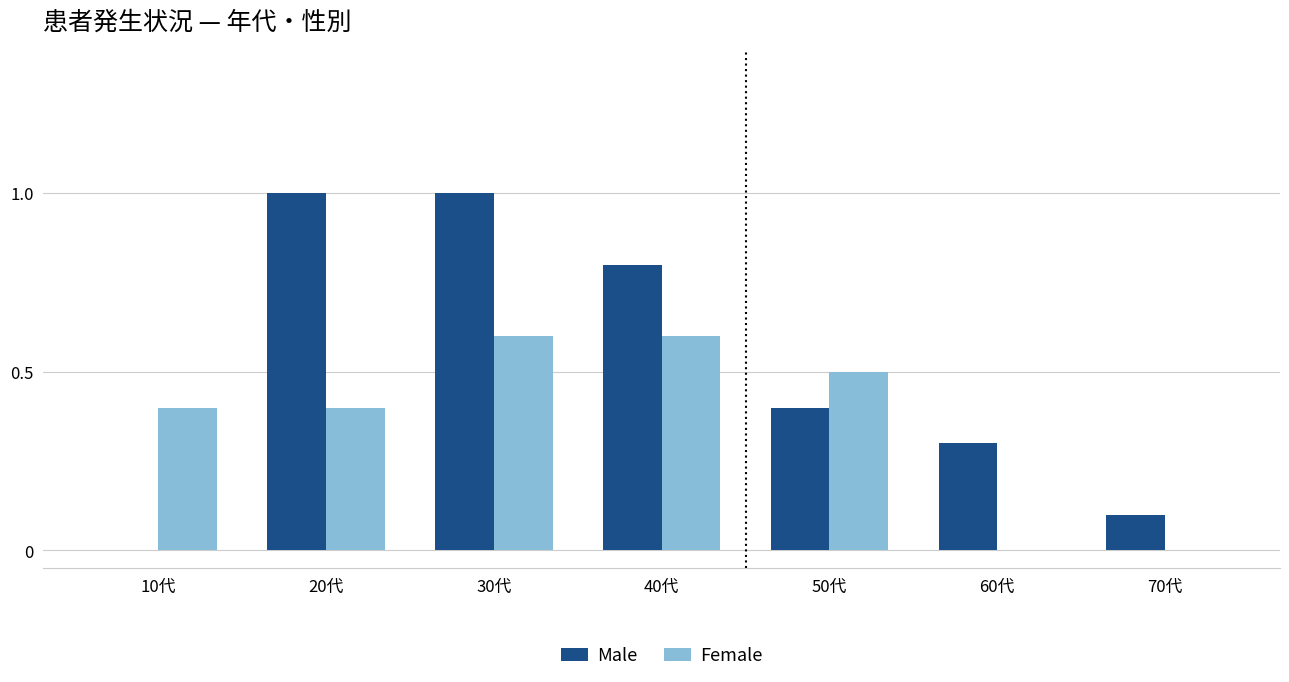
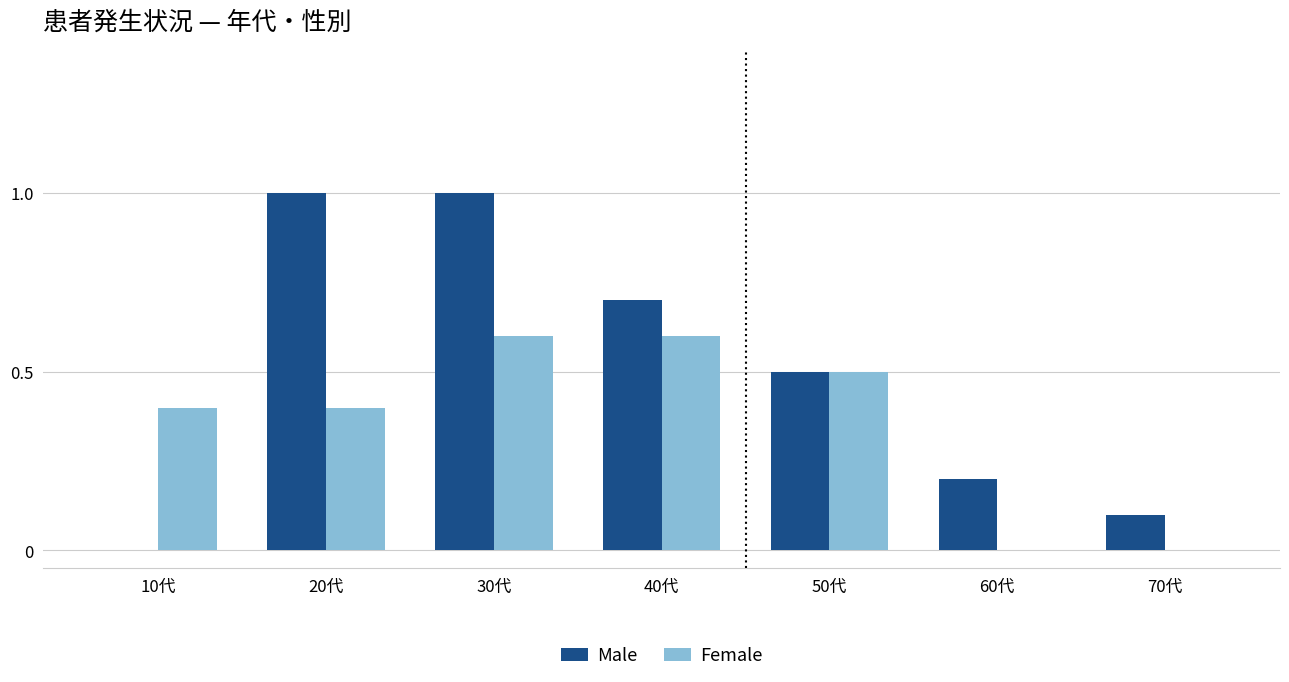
  {
    "Male": {
      "10代": 0.00,
      "20代": 1.00,
      "30代": 1.00,
-     "40代": 0.80,
-     "50代": 0.40,
-     "60代": 0.30,
+     "40代": 0.70,
+     "50代": 0.50,
+     "60代": 0.20,
      "70代": 0.10
    },
    "Female": {
      "10代": 0.40,
      "20代": 0.40,
      "30代": 0.60,
      "40代": 0.60,
      "50代": 0.50,
      "60代": 0.00,
      "70代": 0.00
    }
  }
